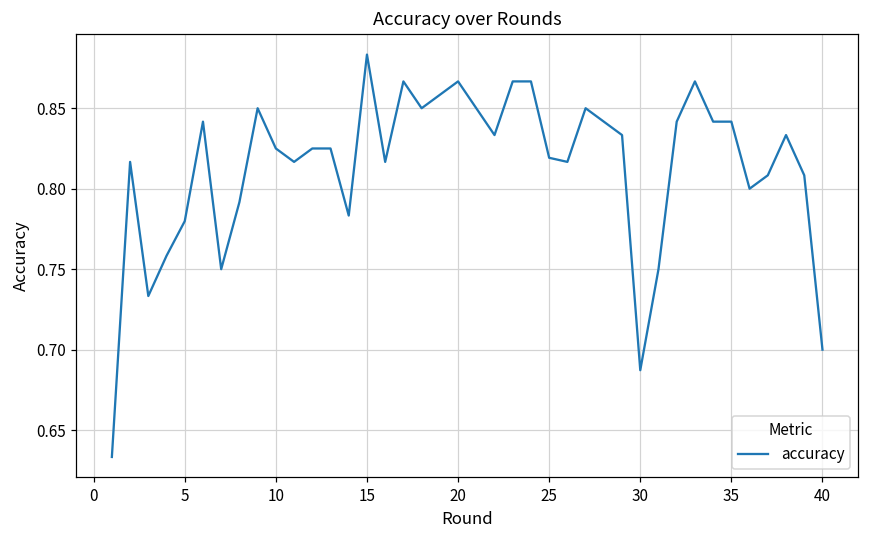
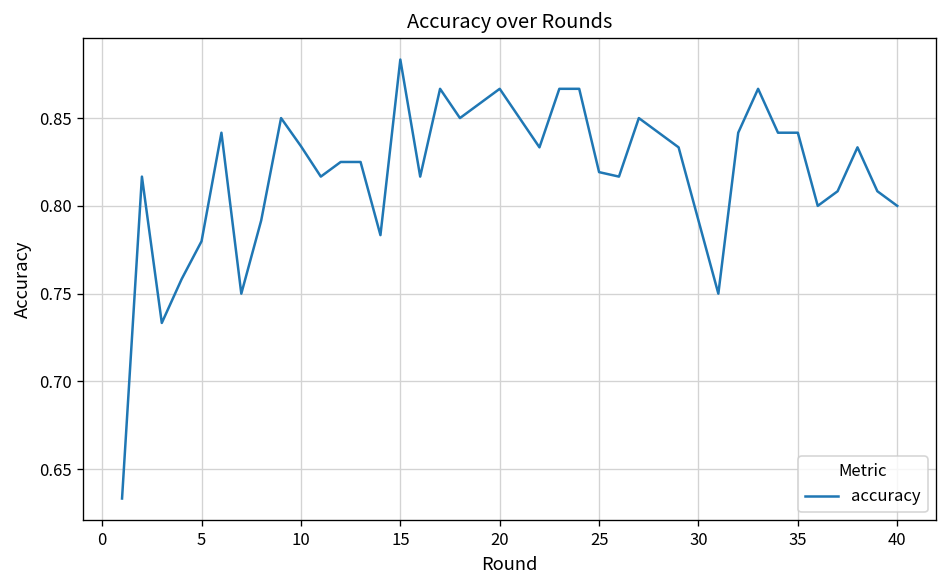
  {
    "5": 0.780,
-   "10": 0.825,
+   "10": 0.834,
    "15": 0.883,
    "20": 0.867,
    "25": 0.819,
-   "30": 0.687,
+   "30": 0.792,
    "35": 0.842,
-   "40": 0.7
+   "40": 0.8
  }
